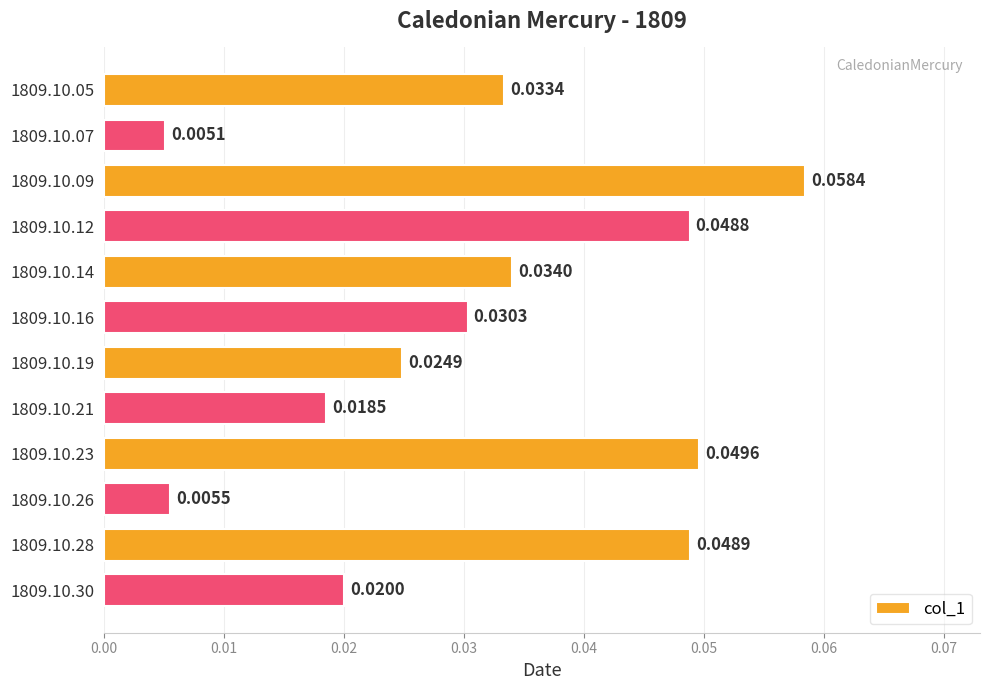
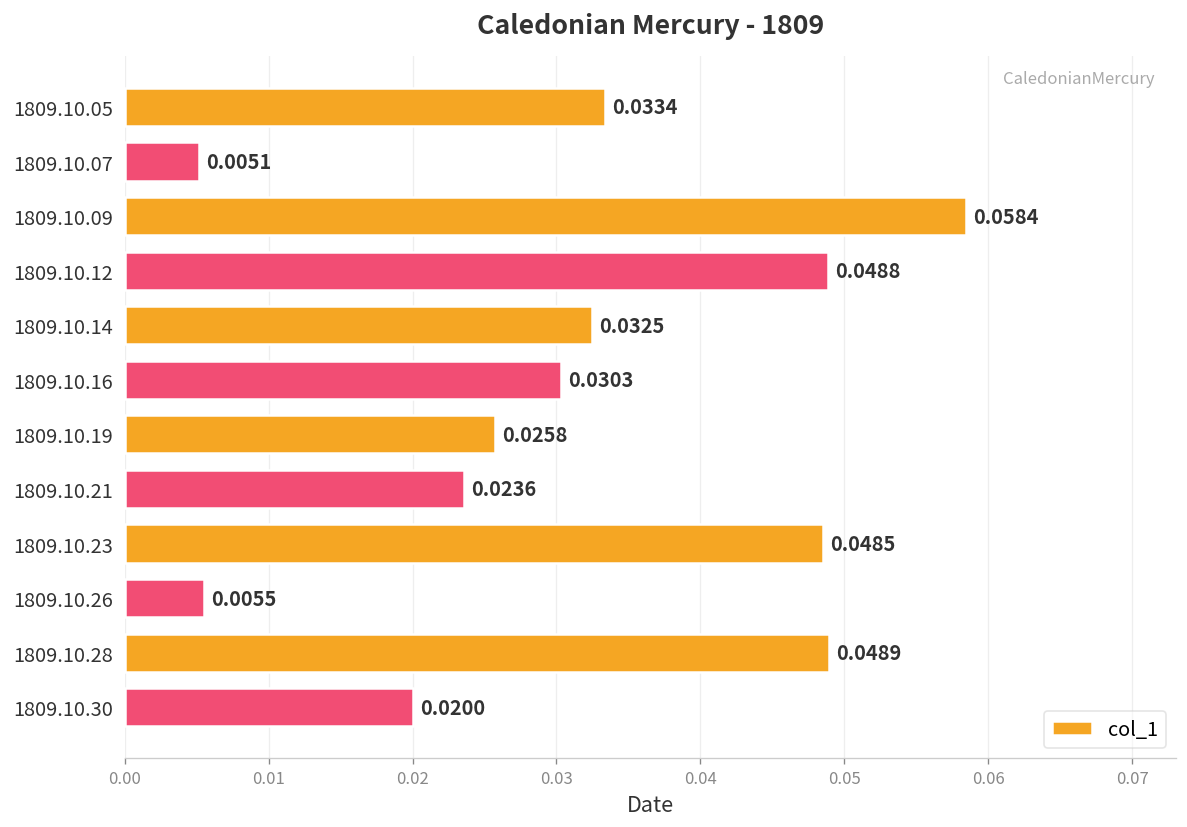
  {
    "1809.10.05": 0.0334,
    "1809.10.07": 0.0051,
    "1809.10.09": 0.0584,
    "1809.10.12": 0.0488,
-   "1809.10.14": 0.0340,
+   "1809.10.14": 0.0325,
    "1809.10.16": 0.0303,
-   "1809.10.19": 0.0249,
-   "1809.10.21": 0.0185,
-   "1809.10.23": 0.0496,
+   "1809.10.19": 0.0258,
+   "1809.10.21": 0.0236,
+   "1809.10.23": 0.0485,
    "1809.10.26": 0.0055,
    "1809.10.28": 0.0489,
    "1809.10.30": 0.0200
  }
